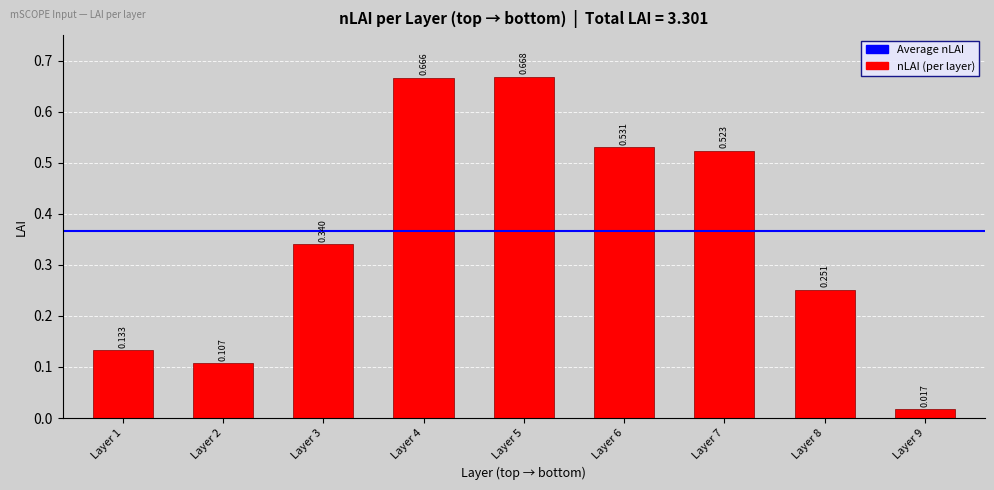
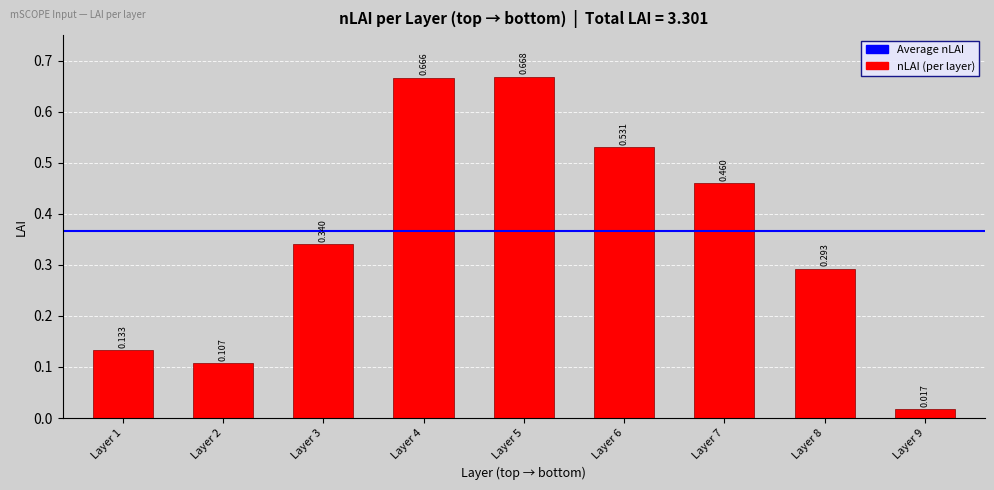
  {
    "Layer 1": 0.133,
    "Layer 2": 0.107,
    "Layer 3": 0.340,
    "Layer 4": 0.666,
    "Layer 5": 0.668,
    "Layer 6": 0.531,
-   "Layer 7": 0.523,
-   "Layer 8": 0.251,
+   "Layer 7": 0.460,
+   "Layer 8": 0.293,
    "Layer 9": 0.017
  }
